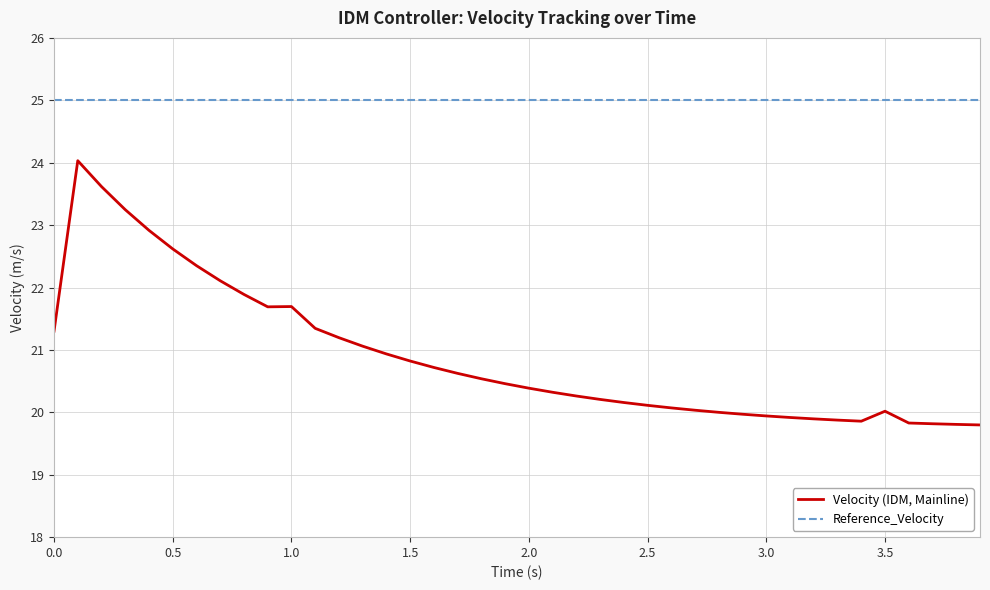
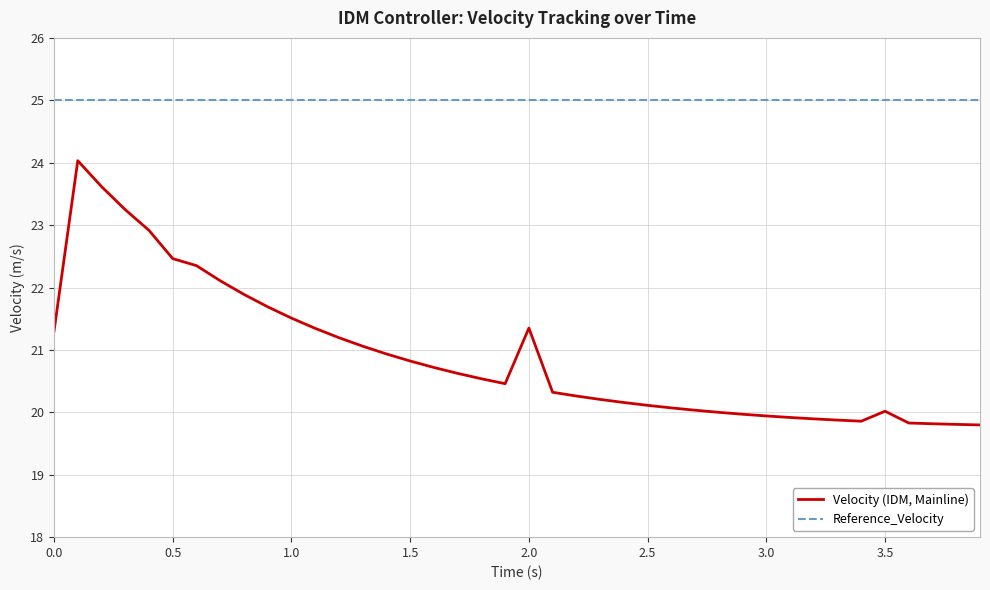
  {
    "Velocity (IDM, Mainline)": {
      "0.0": 21.3,
-     "0.5": 22.6,
-     "1.0": 21.7,
+     "0.5": 22.5,
+     "1.0": 21.5,
      "1.5": 20.8,
-     "2.0": 20.4,
+     "2.0": 21.4,
      "2.5": 20.1,
      "3.0": 19.9,
      "3.5": 20.0
    },
    "Reference_Velocity": {
      "0.0": 25.0,
      "0.5": 25.0,
      "1.0": 25.0,
      "1.5": 25.0,
      "2.0": 25.0,
      "2.5": 25.0,
      "3.0": 25.0,
      "3.5": 25.0
    }
  }
